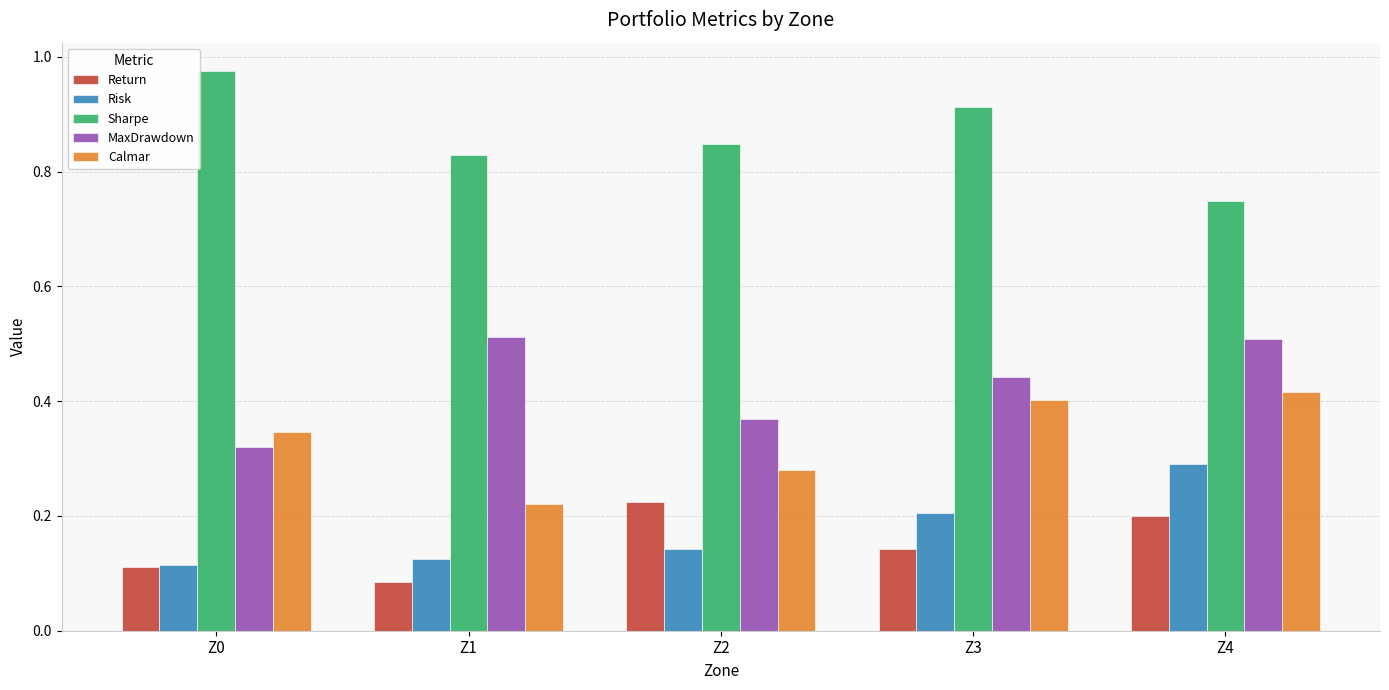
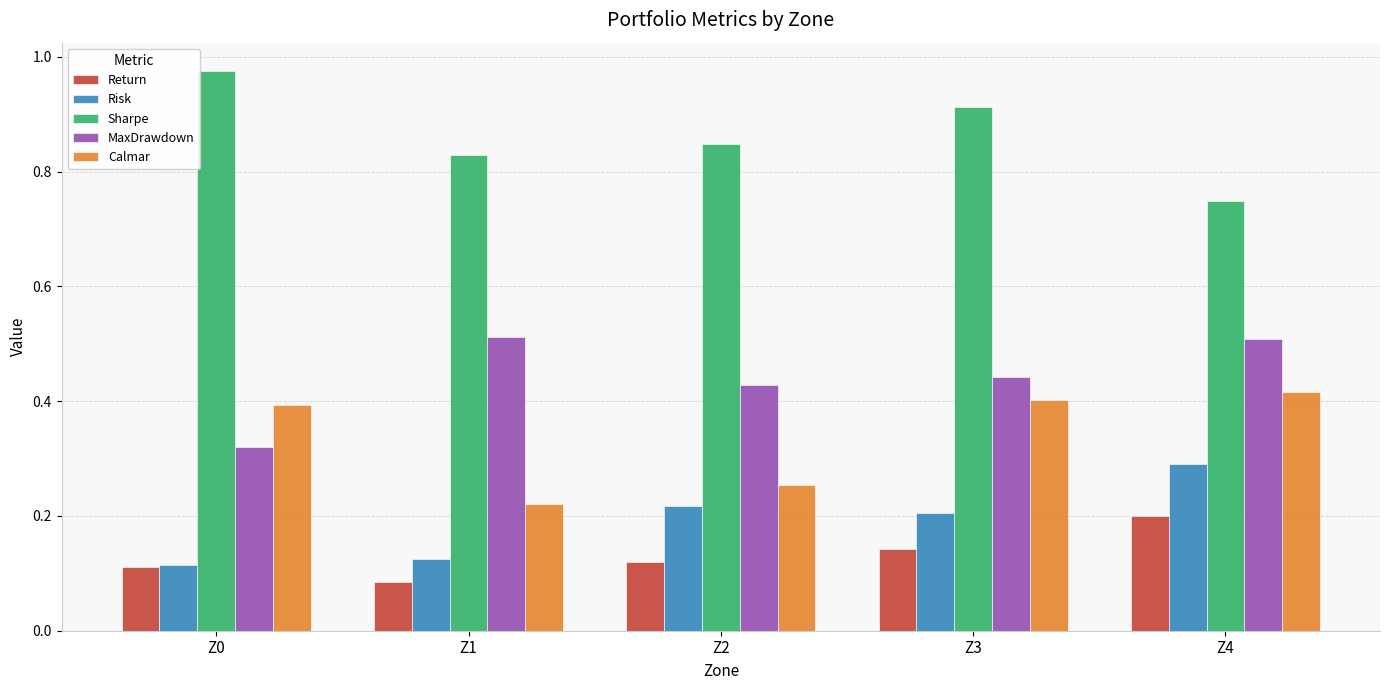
  {
    "Return": {
      "Z0": 0.11,
      "Z1": 0.09,
-     "Z2": 0.22,
+     "Z2": 0.12,
      "Z3": 0.14,
      "Z4": 0.20
    },
    "Risk": {
      "Z0": 0.11,
      "Z1": 0.12,
-     "Z2": 0.14,
+     "Z2": 0.22,
      "Z3": 0.20,
      "Z4": 0.29
    },
    "Sharpe": {
      "Z0": 0.98,
      "Z1": 0.83,
      "Z2": 0.85,
      "Z3": 0.91,
      "Z4": 0.75
    },
    "MaxDrawdown": {
      "Z0": 0.32,
      "Z1": 0.51,
-     "Z2": 0.37,
+     "Z2": 0.43,
      "Z3": 0.44,
      "Z4": 0.51
    },
    "Calmar": {
-     "Z0": 0.35,
+     "Z0": 0.39,
      "Z1": 0.22,
-     "Z2": 0.28,
+     "Z2": 0.25,
      "Z3": 0.40,
      "Z4": 0.42
    }
  }
